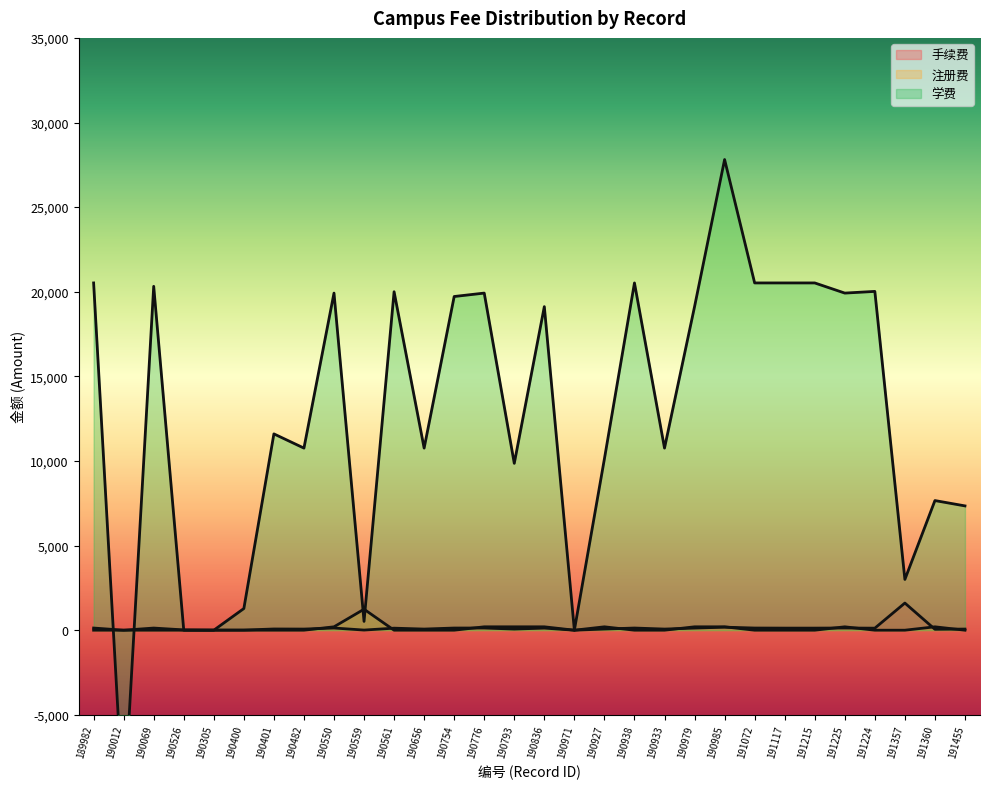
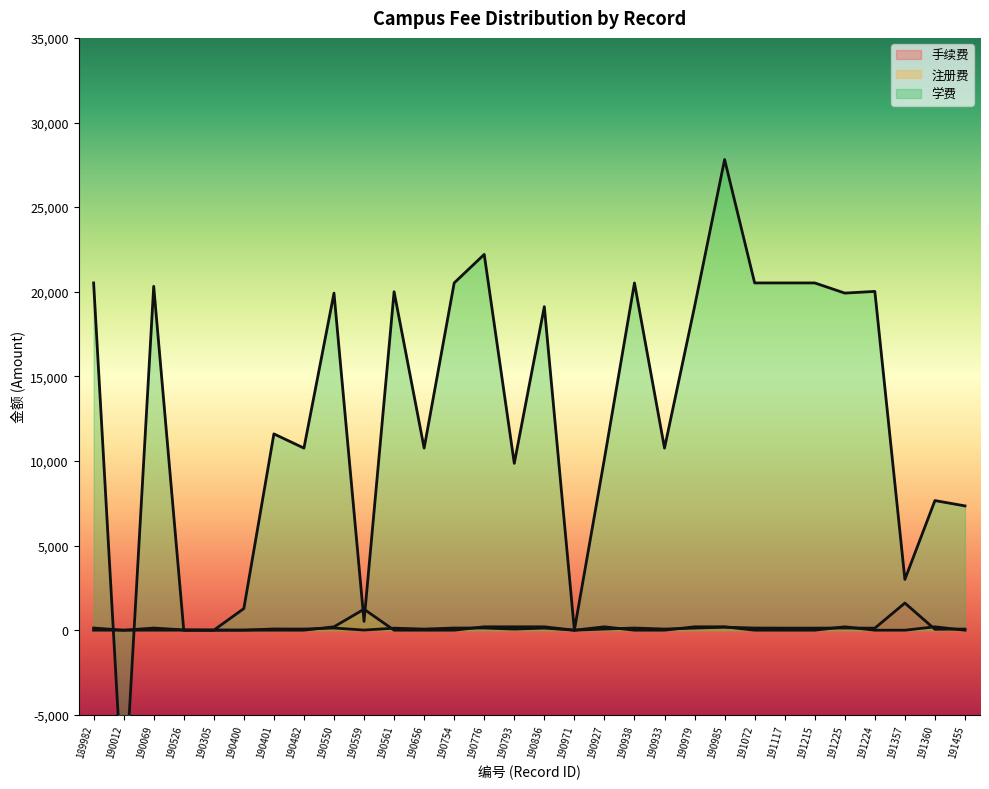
  {
    "学费": {
-     "190754": "19,700",
-     "190776": "19,900"
+     "190754": "20,500",
+     "190776": "22,200"
    }
  }
